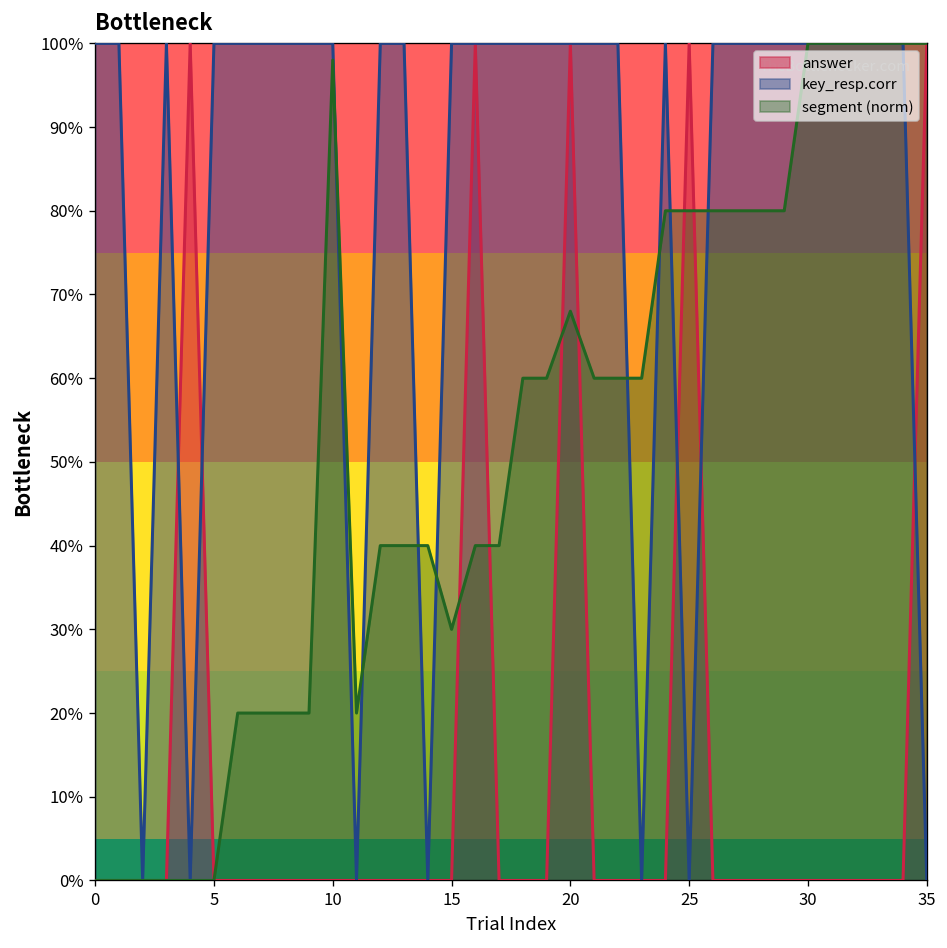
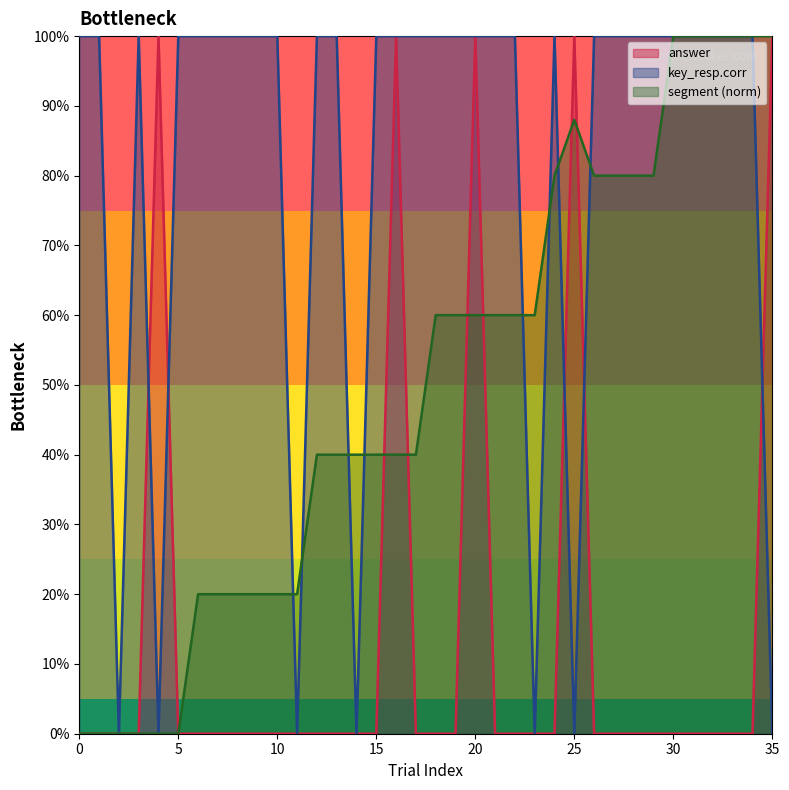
  {
    "answer": {
      "10": "0%",
      "15": "0%",
      "25": "100%",
      "30": "0%"
    },
    "key_resp.corr": {
      "0": "100%",
      "5": "100%",
      "10": "100%",
      "15": "100%",
      "25": "0%",
      "35": "0%"
    },
    "segment (norm)": {
-     "10": "98%",
-     "15": "30%",
-     "20": "68%",
-     "25": "80%"
+     "10": "20%",
+     "15": "40%",
+     "20": "60%",
+     "25": "88%"
    }
  }
